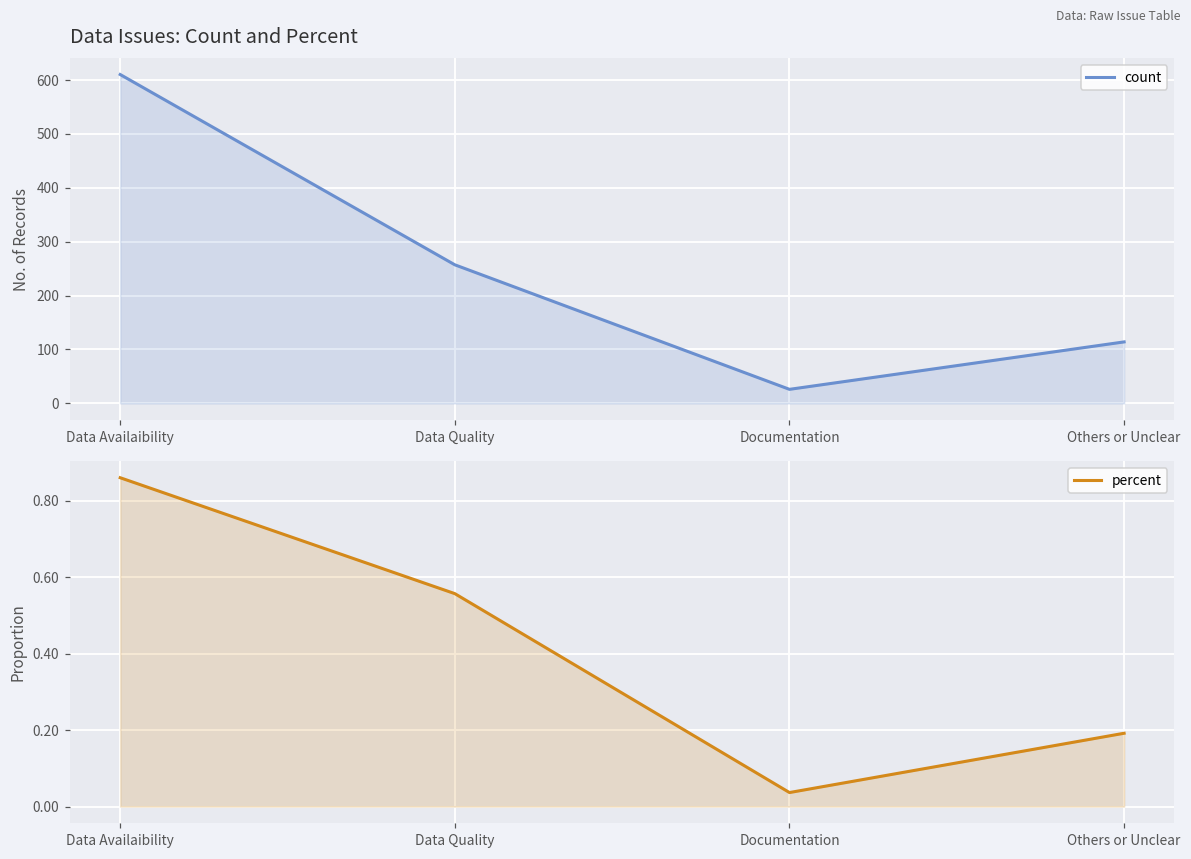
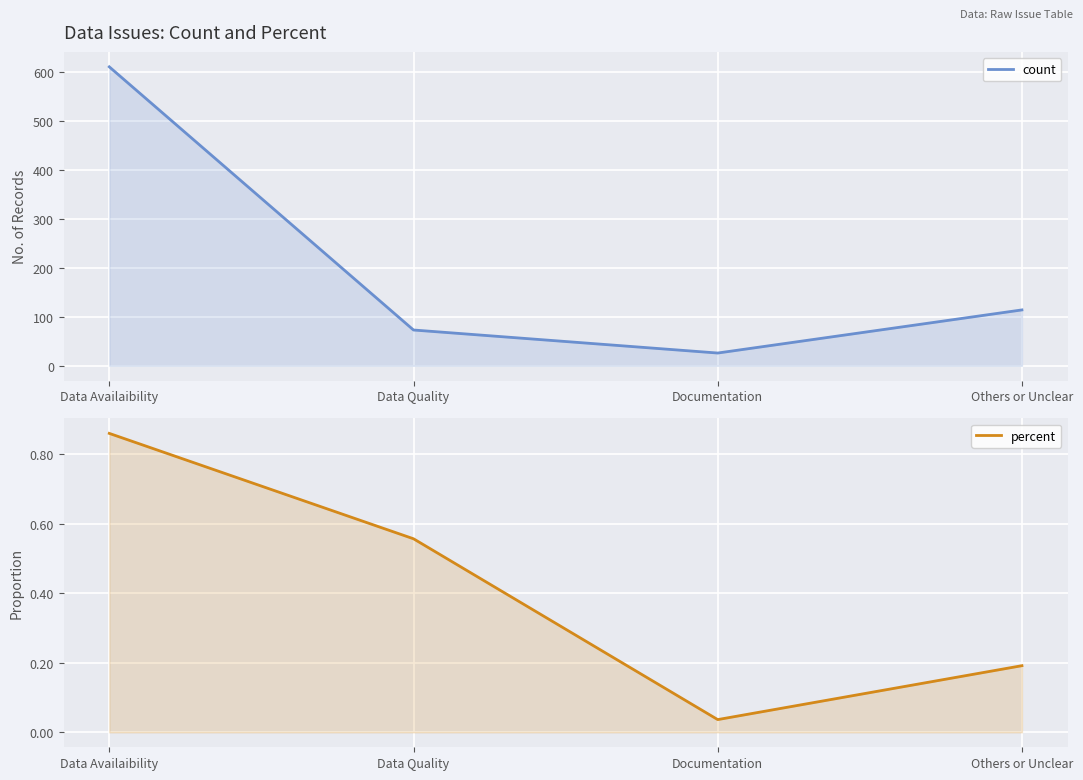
  {
    "Data Issues: Count and Percent": {
      "Data Availaibility": 610,
-     "Data Quality": 260,
+     "Data Quality": 70,
      "Documentation": 30,
      "Others or Unclear": 110
    }
  }
